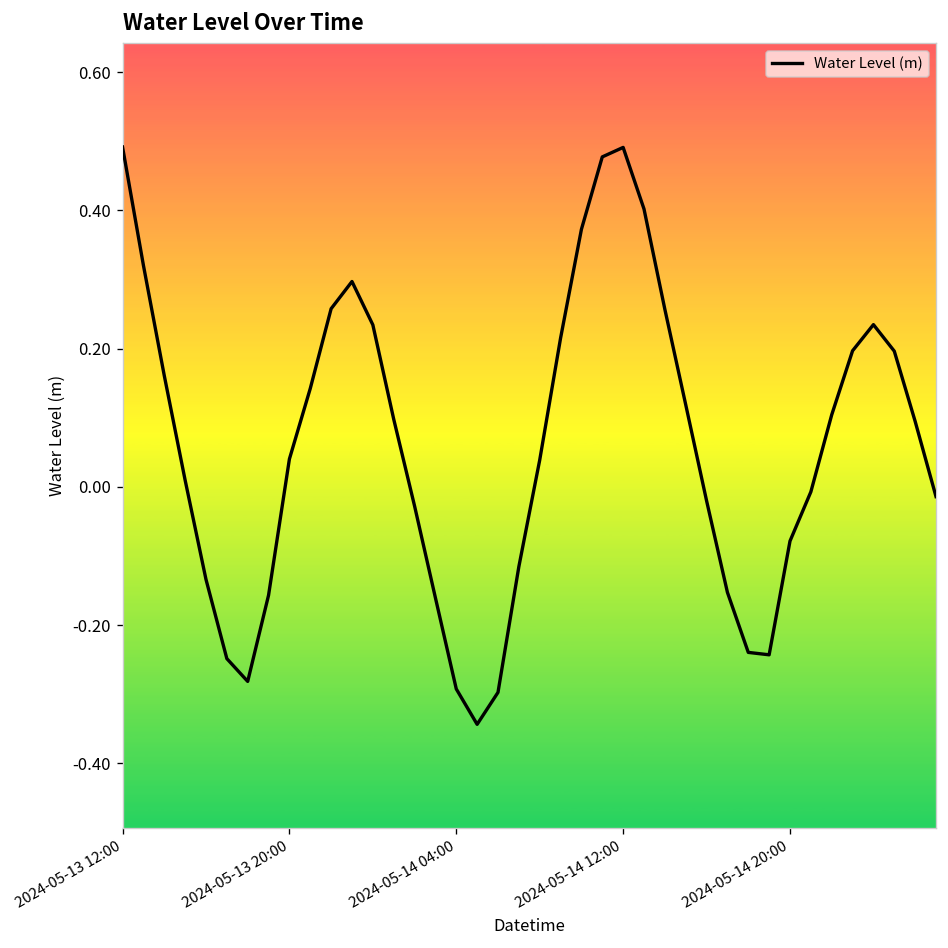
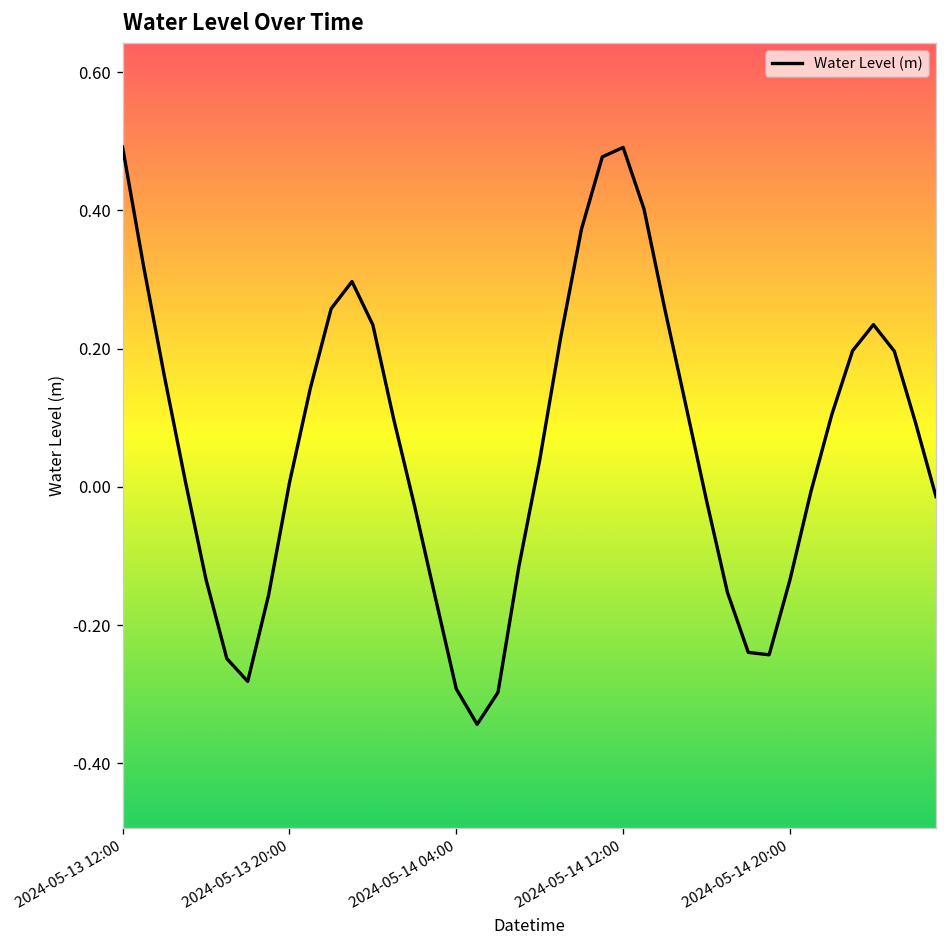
  {
    "2024-05-13 12:00": 0.49,
-   "2024-05-13 20:00": 0.04,
+   "2024-05-13 20:00": 0.01,
    "2024-05-14 04:00": -0.29,
    "2024-05-14 12:00": 0.49,
-   "2024-05-14 20:00": -0.08
+   "2024-05-14 20:00": -0.13
  }
